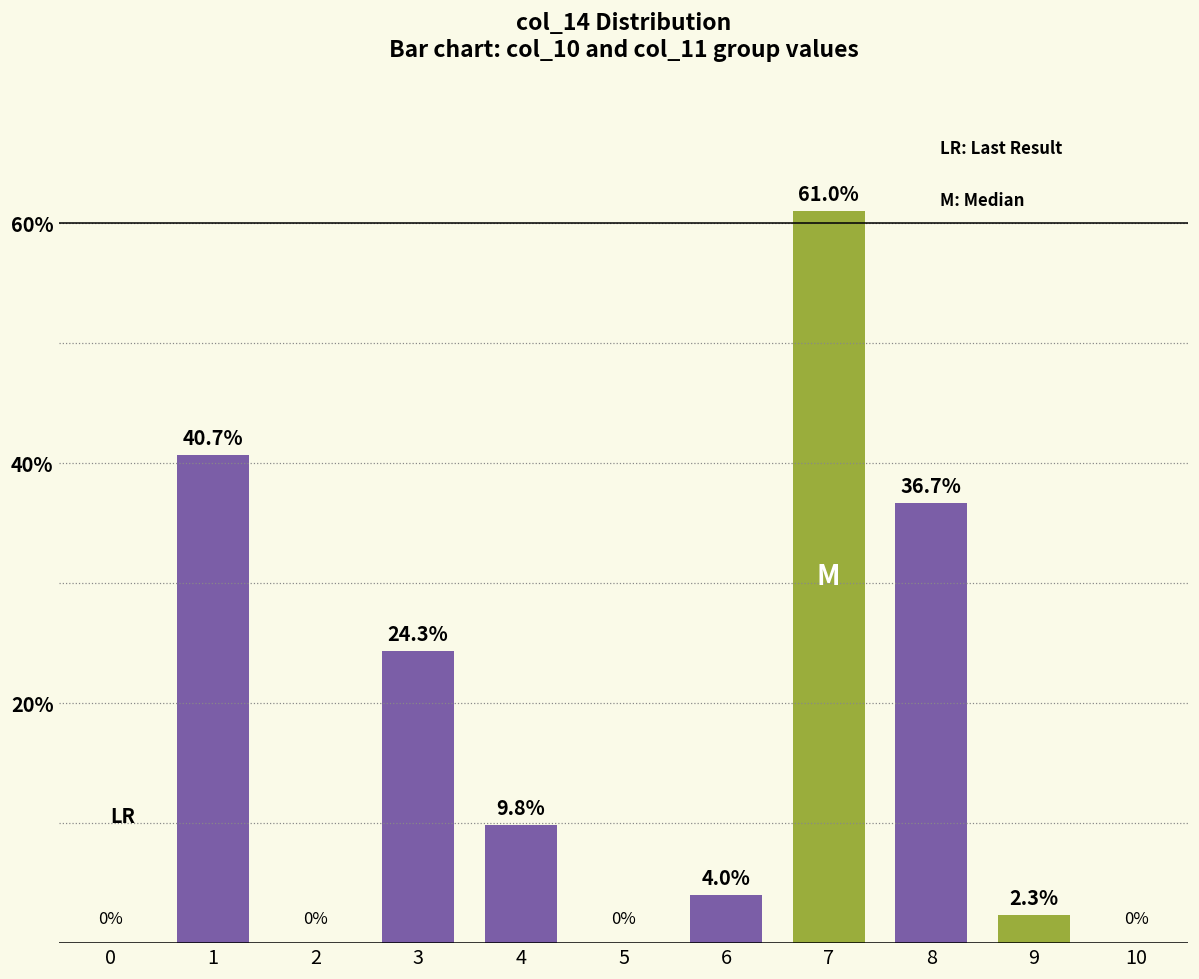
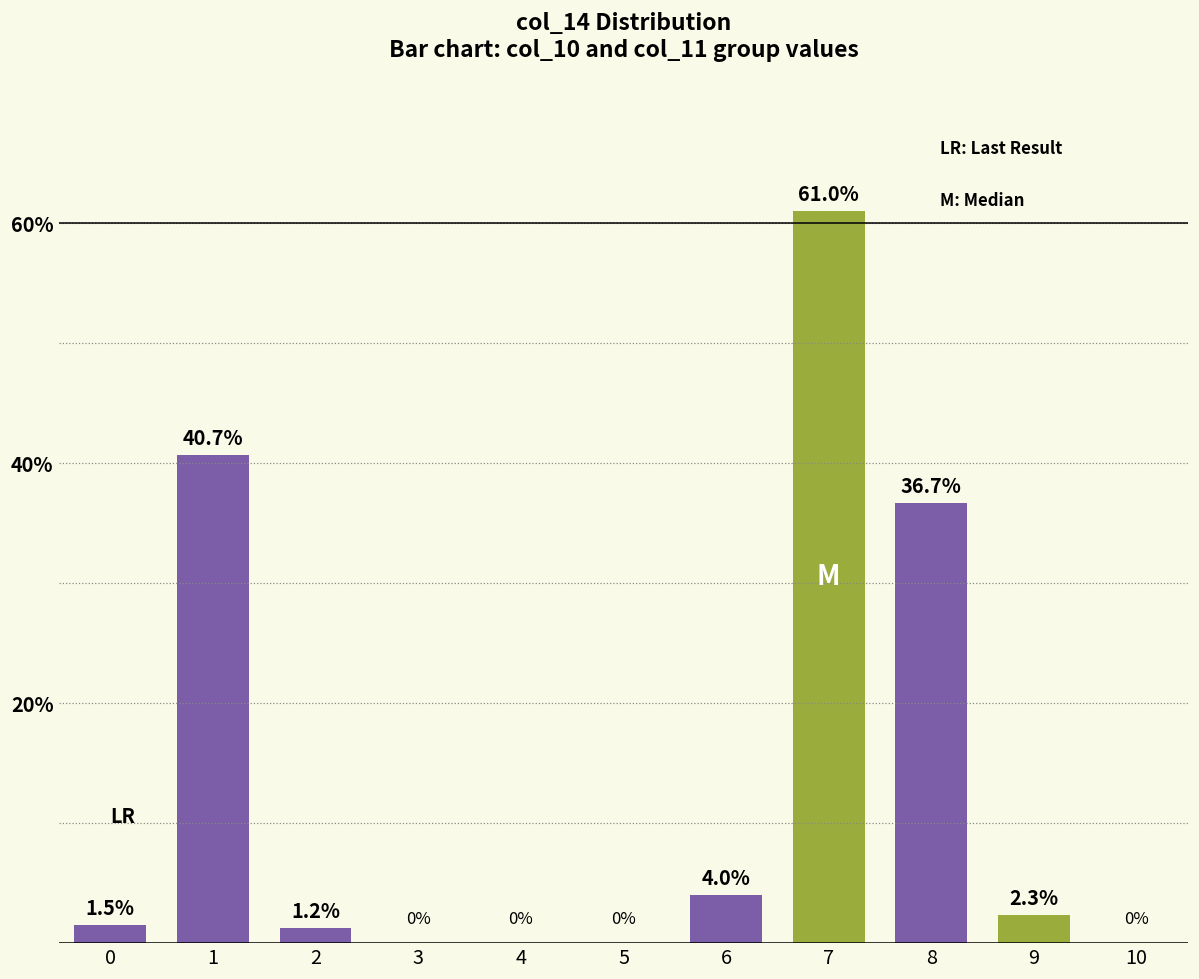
  {
-   "0": "0%",
+   "0": "1.5%",
    "1": "40.7%",
-   "2": "0%",
-   "3": "24.3%",
-   "4": "9.8%",
+   "2": "1.2%",
+   "3": "0%",
+   "4": "0%",
    "5": "0%",
    "6": "4.0%",
    "7": "61.0%",
    "8": "36.7%",
    "9": "2.3%",
    "10": "0%"
  }
